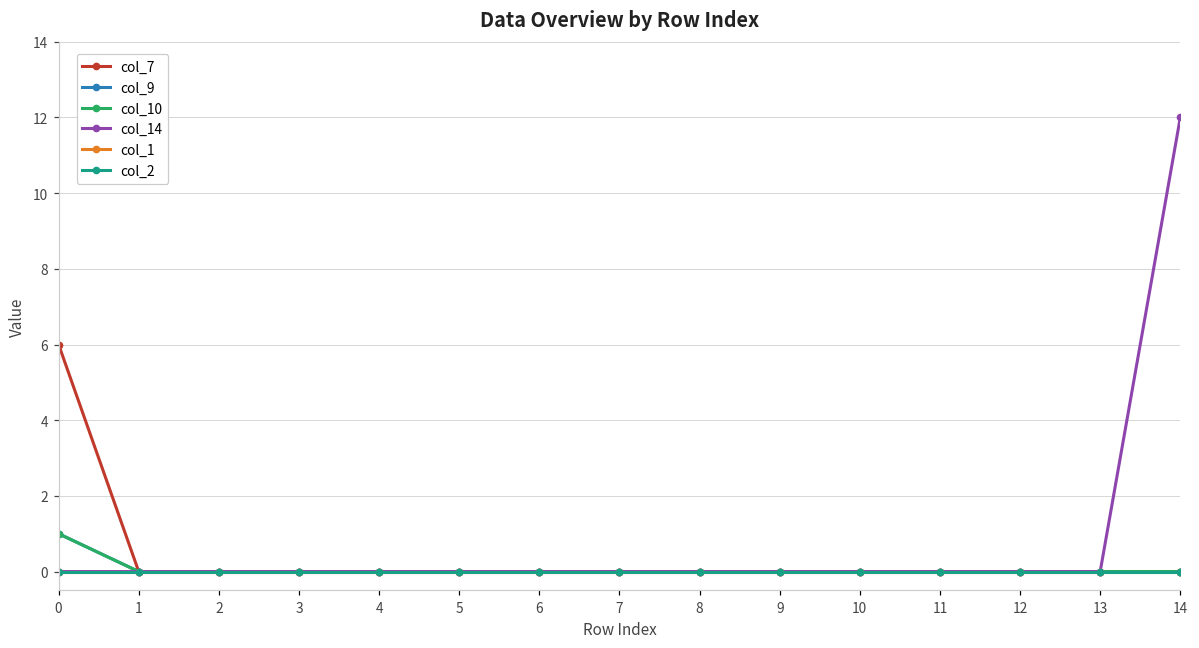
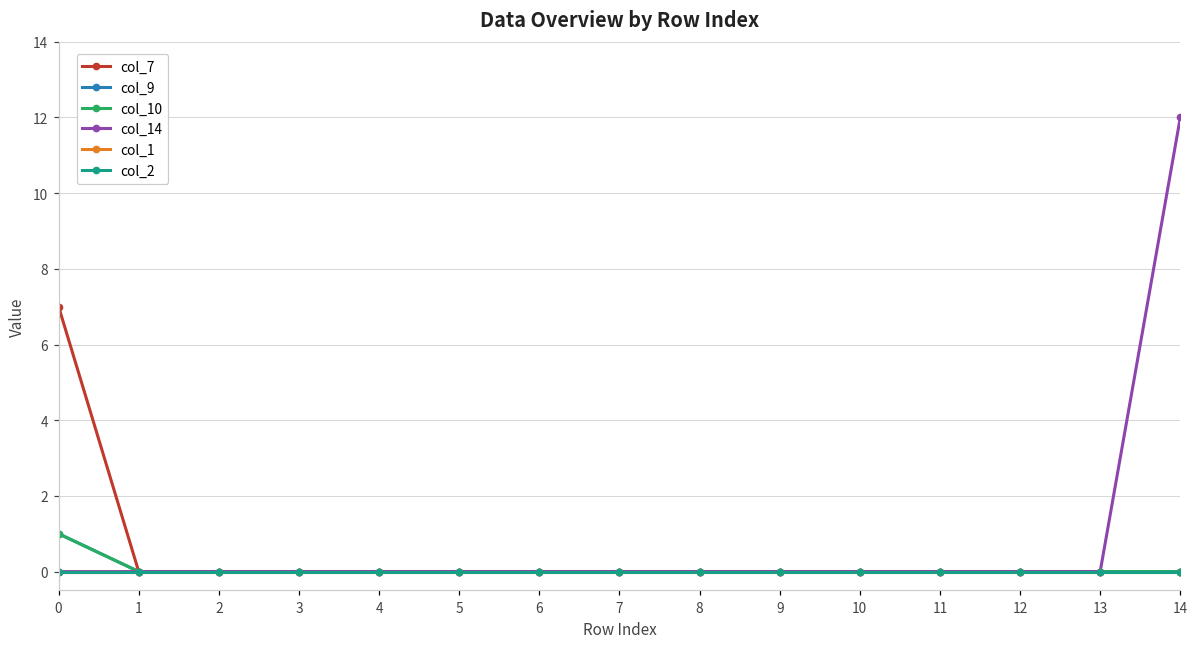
  {
    "col_7": {
-     "0": 6
+     "0": 7
    },
    "col_14": {
      "14": 12
    }
  }
